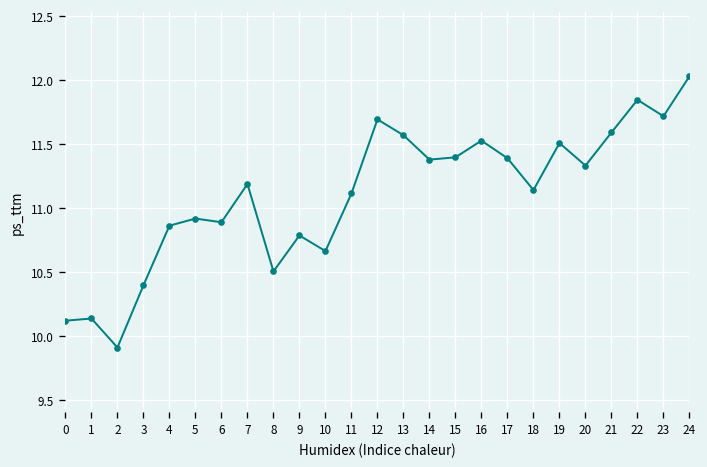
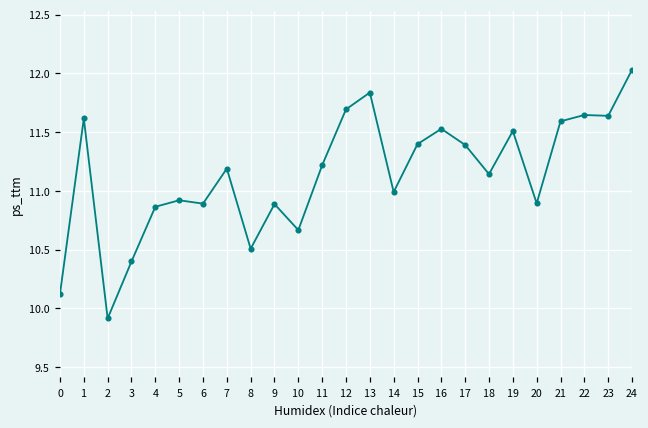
  {
    "0": 10.12,
-   "1": 10.14,
+   "1": 11.62,
    "2": 9.91,
    "3": 10.40,
    "4": 10.86,
    "5": 10.92,
    "6": 10.89,
    "7": 11.19,
    "8": 10.51,
-   "9": 10.79,
+   "9": 10.89,
    "10": 10.67,
-   "11": 11.12,
+   "11": 11.22,
    "12": 11.69,
-   "13": 11.57,
-   "14": 11.38,
+   "13": 11.84,
+   "14": 10.99,
    "15": 11.40,
    "16": 11.53,
    "17": 11.39,
    "18": 11.14,
    "19": 11.51,
-   "20": 11.33,
+   "20": 10.89,
    "21": 11.59,
-   "22": 11.85,
-   "23": 11.72,
+   "22": 11.65,
+   "23": 11.64,
    "24": 12.03
  }
